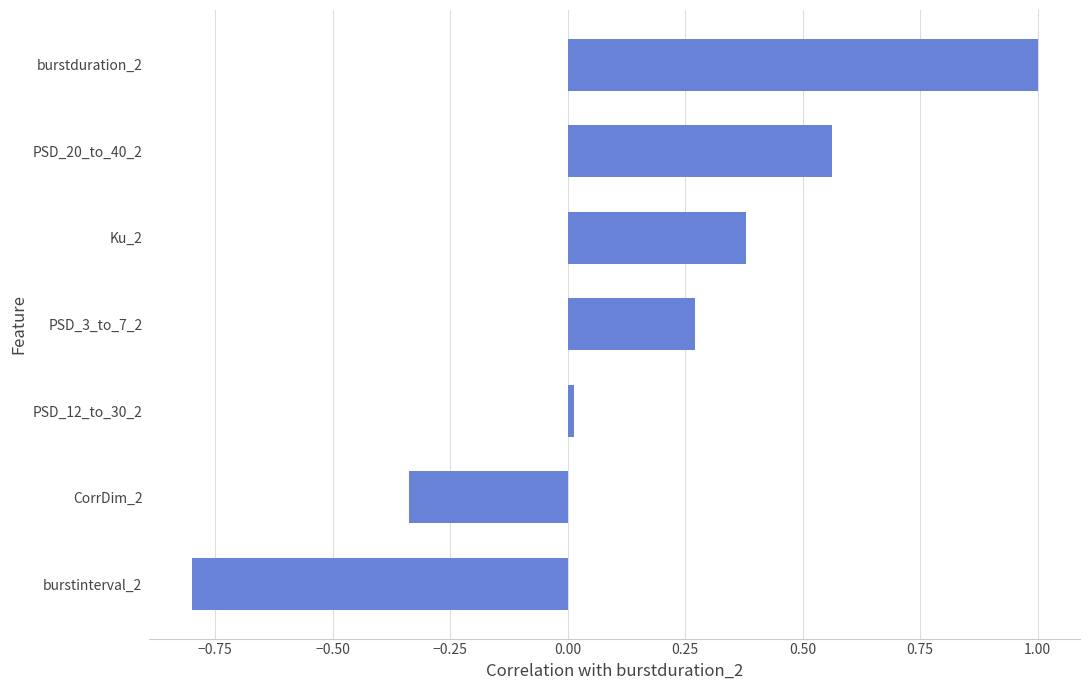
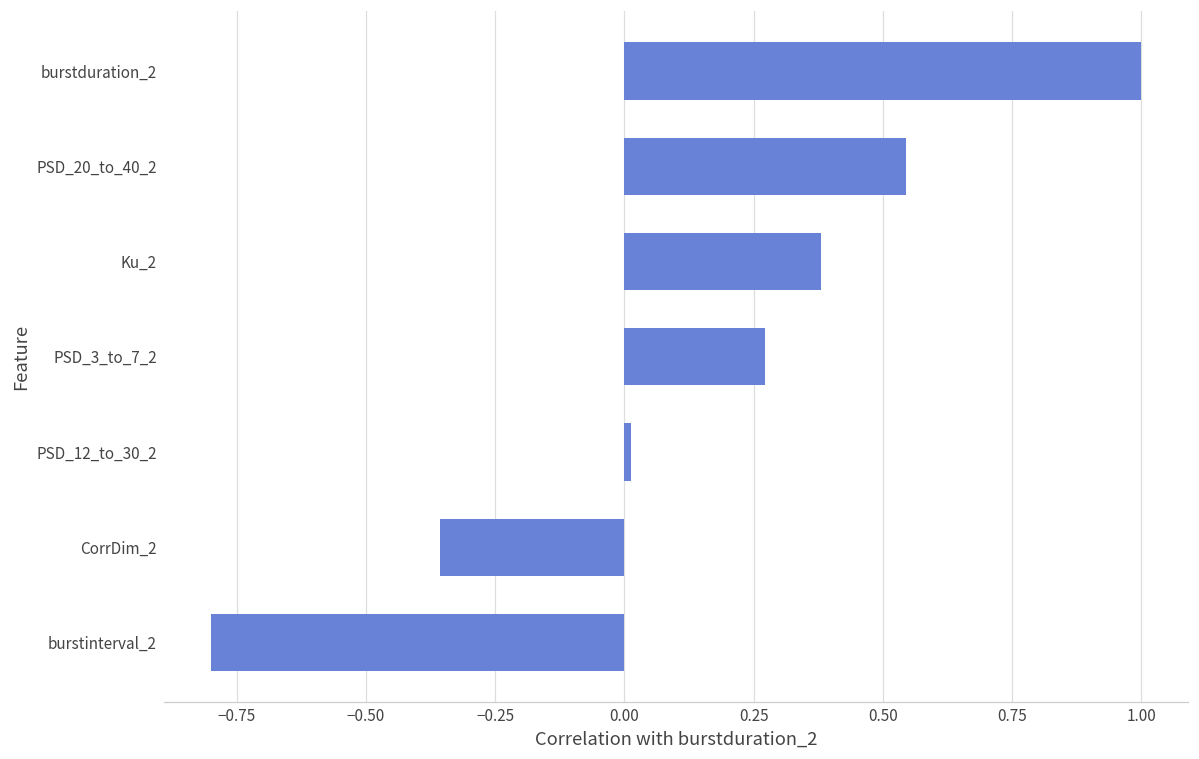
  {
    "burstduration_2": 1.00,
-   "PSD_20_to_40_2": 0.56,
+   "PSD_20_to_40_2": 0.54,
    "Ku_2": 0.38,
    "PSD_3_to_7_2": 0.27,
    "PSD_12_to_30_2": 0.01,
-   "CorrDim_2": -0.34,
+   "CorrDim_2": -0.36,
    "burstinterval_2": -0.80
  }
